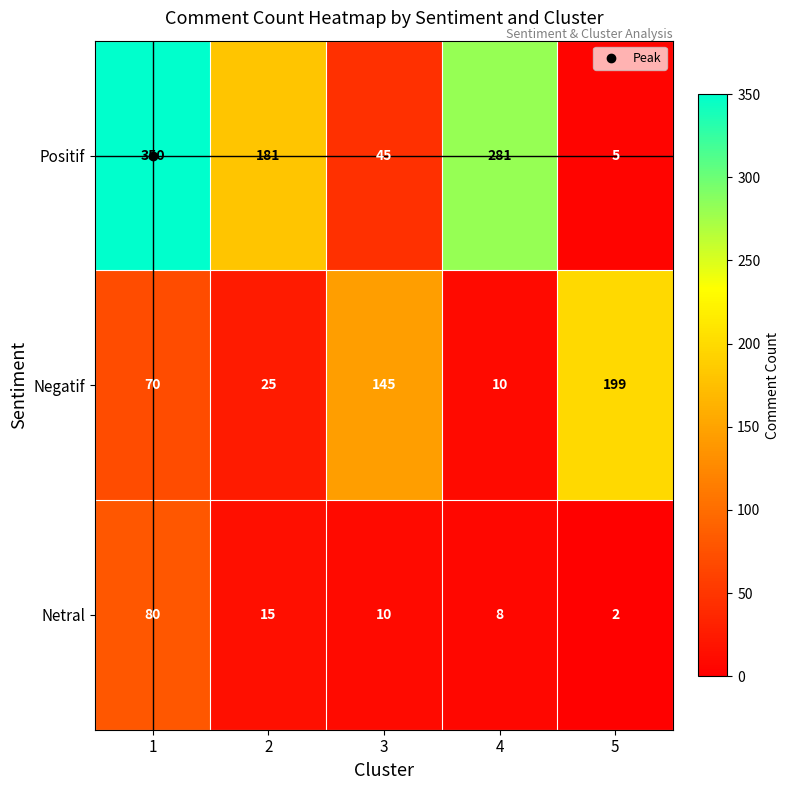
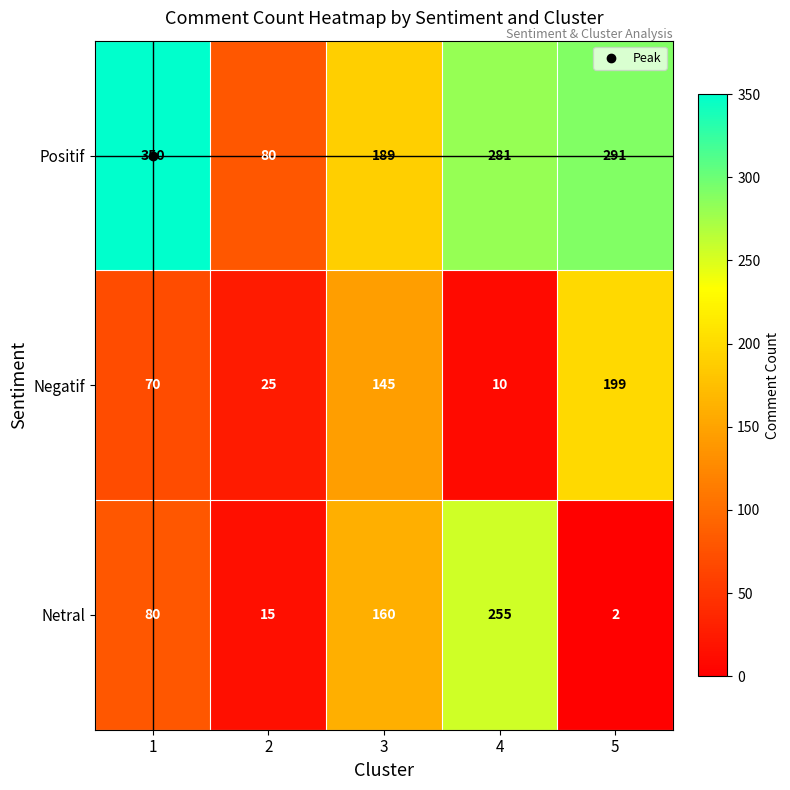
  {
    "Positif": {
-     "2": 181,
-     "3": 45,
+     "2": 80,
+     "3": 189,
      "4": 281,
-     "5": 5
+     "5": 291
    },
    "Negatif": {
      "1": 70,
      "2": 25,
      "3": 145,
      "4": 10,
      "5": 199
    },
    "Netral": {
      "1": 80,
      "2": 15,
-     "3": 10,
-     "4": 8,
+     "3": 160,
+     "4": 255,
      "5": 2
    }
  }
